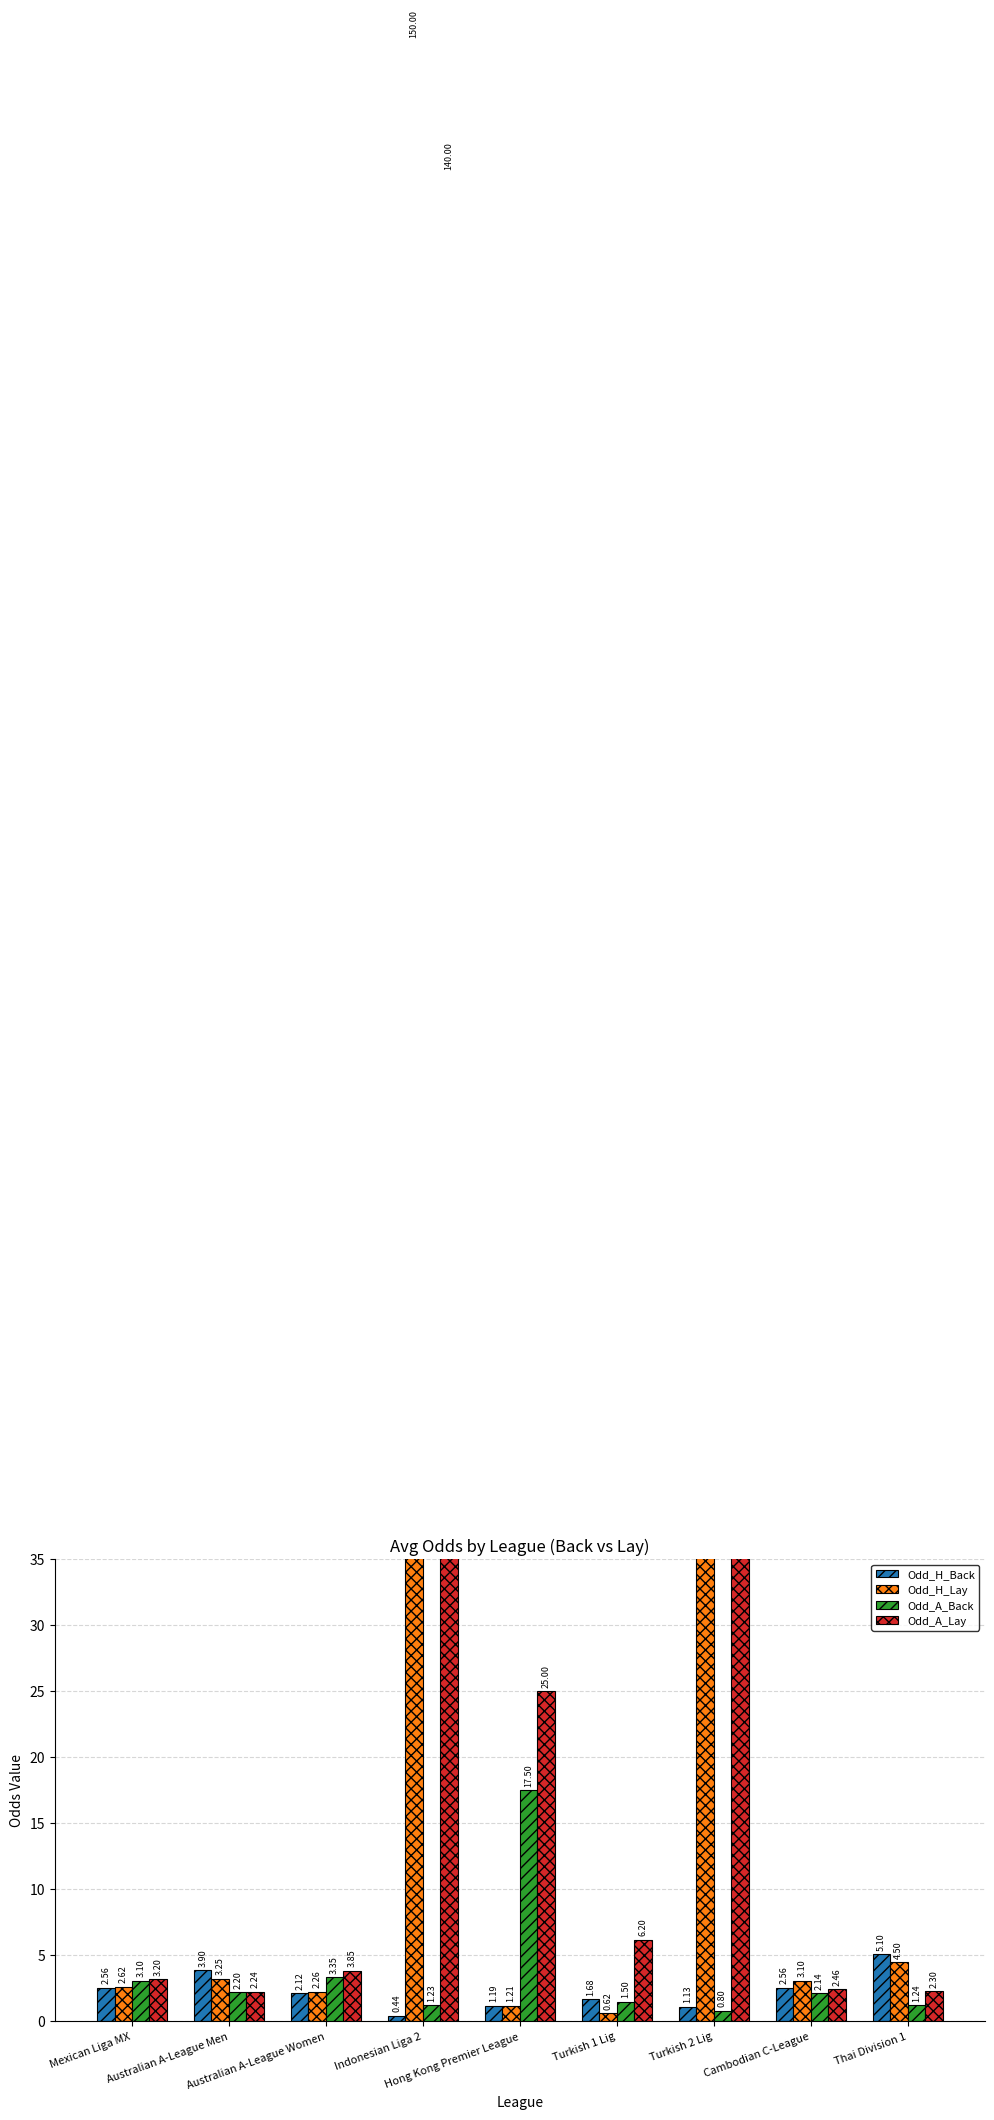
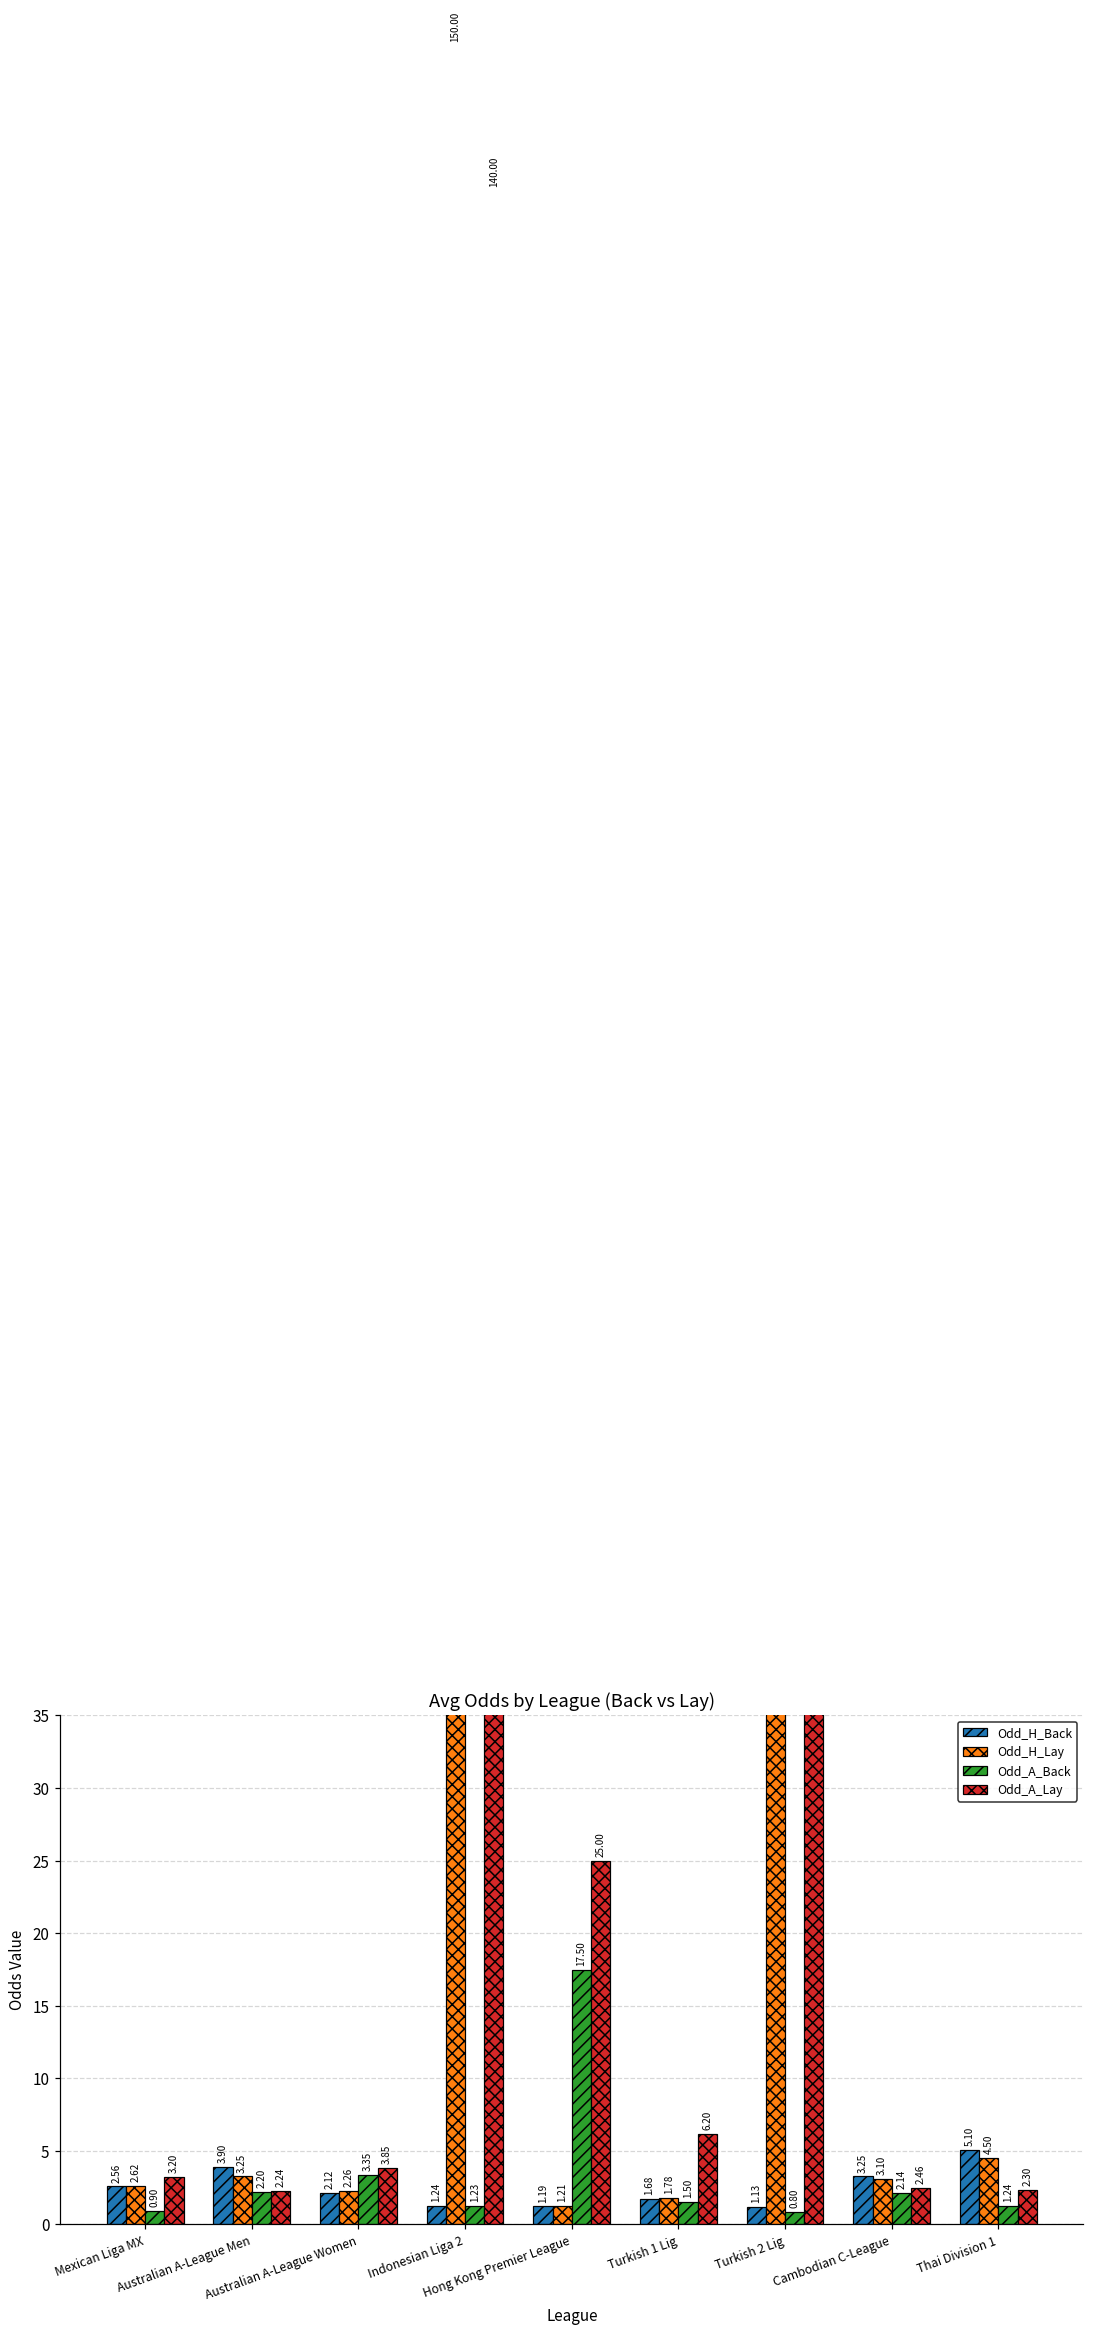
  {
    "Odd_H_Back": {
      "Mexican Liga MX": 2.56,
      "Australian A-League Men": 3.90,
      "Australian A-League Women": 2.12,
-     "Indonesian Liga 2": 0.44,
+     "Indonesian Liga 2": 1.24,
      "Hong Kong Premier League": 1.19,
      "Turkish 1 Lig": 1.68,
      "Turkish 2 Lig": 1.13,
-     "Cambodian C-League": 2.56,
+     "Cambodian C-League": 3.25,
      "Thai Division 1": 5.10
    },
    "Odd_H_Lay": {
      "Mexican Liga MX": 2.62,
      "Australian A-League Men": 3.25,
      "Australian A-League Women": 2.26,
      "Hong Kong Premier League": 1.21,
-     "Turkish 1 Lig": 0.62,
+     "Turkish 1 Lig": 1.78,
      "Cambodian C-League": 3.10,
      "Thai Division 1": 4.50
    },
    "Odd_A_Back": {
-     "Mexican Liga MX": 3.10,
+     "Mexican Liga MX": 0.90,
      "Australian A-League Men": 2.20,
      "Australian A-League Women": 3.35,
      "Indonesian Liga 2": 1.23,
      "Hong Kong Premier League": 17.50,
      "Turkish 1 Lig": 1.50,
      "Turkish 2 Lig": 0.80,
      "Cambodian C-League": 2.14,
      "Thai Division 1": 1.24
    },
    "Odd_A_Lay": {
      "Mexican Liga MX": 3.20,
      "Australian A-League Men": 2.24,
      "Australian A-League Women": 3.85,
      "Hong Kong Premier League": 25.00,
      "Turkish 1 Lig": 6.20,
      "Cambodian C-League": 2.46,
      "Thai Division 1": 2.30
    }
  }
